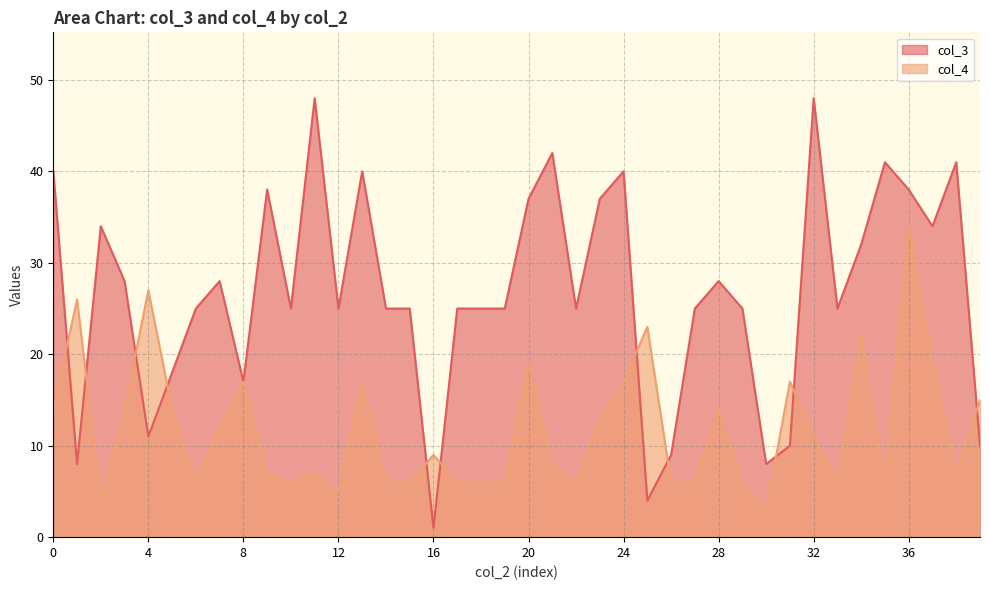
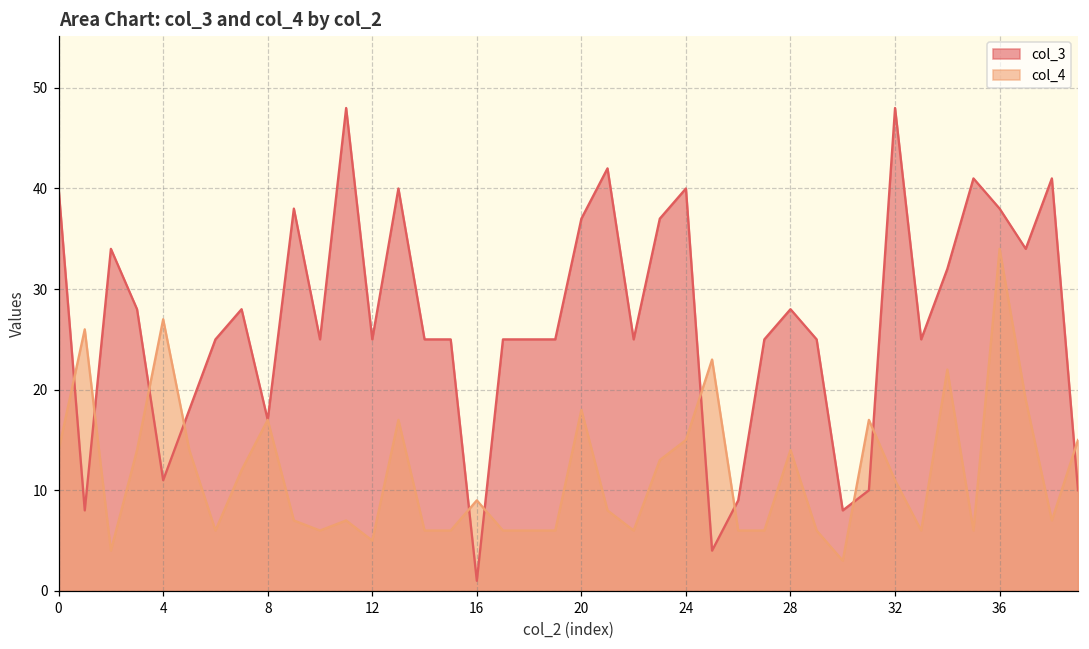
  {
    "col_3": {
      "0": 40,
      "4": 11,
      "12": 25,
      "16": 1,
      "20": 37,
      "24": 40,
      "28": 28,
      "32": 48,
      "36": 38
    },
    "col_4": {
      "0": 14,
      "4": 27,
      "12": 5,
      "16": 9,
-     "20": 19,
-     "24": 17,
+     "20": 18,
+     "24": 15,
      "28": 14,
      "32": 11,
      "36": 34
    }
  }
